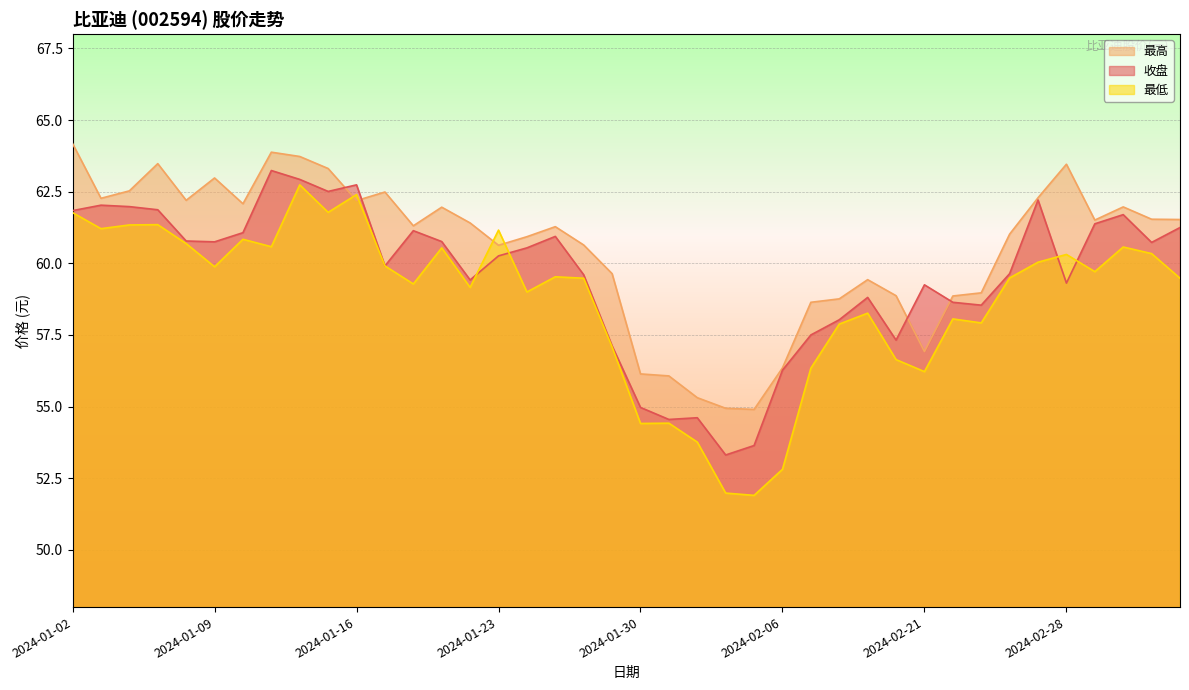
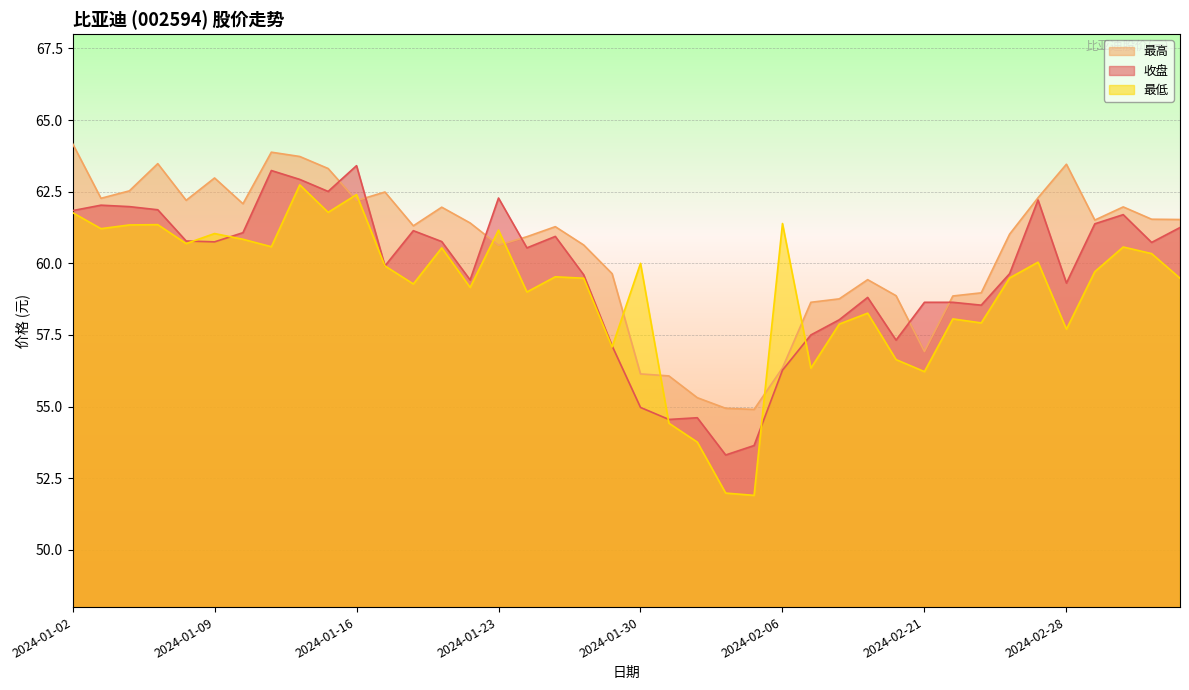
  {
    "最高": {
      "2024-01-02": 64.2,
      "2024-01-09": 63.0,
      "2024-01-16": 62.2,
      "2024-01-23": 60.6,
      "2024-01-30": 56.1,
      "2024-02-21": 56.9,
      "2024-02-28": 63.5
    },
    "收盘": {
      "2024-01-09": 60.8,
-     "2024-01-16": 62.7,
-     "2024-01-23": 60.3,
+     "2024-01-16": 63.4,
+     "2024-01-23": 62.3,
      "2024-01-30": 55.0,
-     "2024-02-21": 59.3,
+     "2024-02-21": 58.6,
      "2024-02-28": 59.3
    },
    "最低": {
-     "2024-01-09": 59.9,
+     "2024-01-09": 61.0,
      "2024-01-16": 62.4,
      "2024-01-23": 61.2,
-     "2024-01-30": 54.4,
-     "2024-02-06": 52.8,
+     "2024-01-30": 60.0,
+     "2024-02-06": 61.4,
      "2024-02-21": 56.2,
-     "2024-02-28": 60.3
+     "2024-02-28": 57.7
    }
  }
